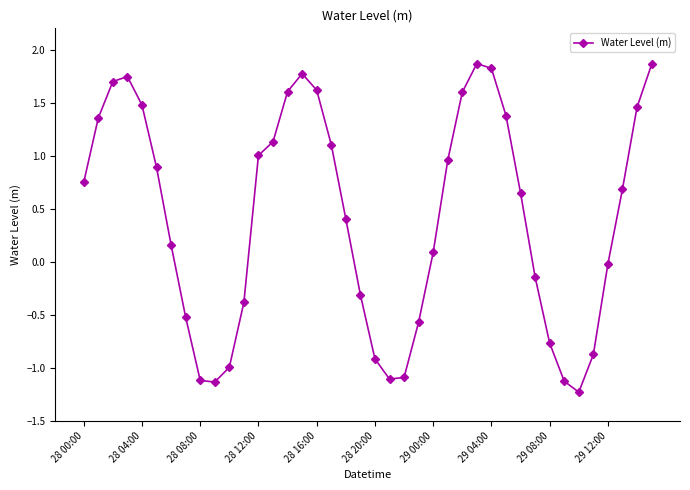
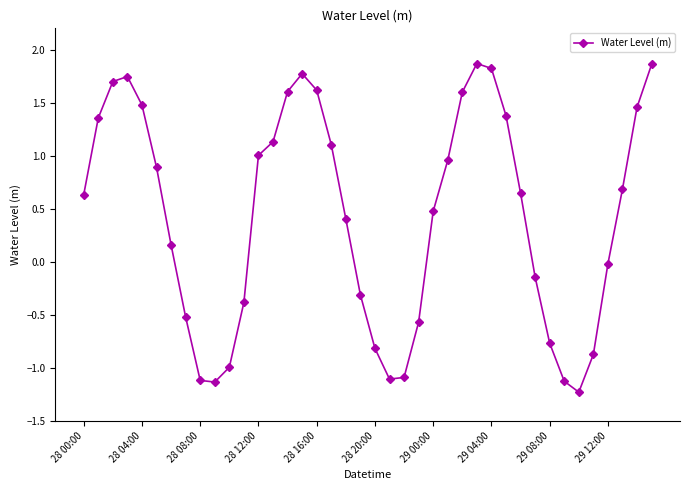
  {
-   "28 00:00": 0.75,
+   "28 00:00": 0.63,
    "28 04:00": 1.48,
    "28 08:00": -1.12,
    "28 12:00": 1.00,
    "28 16:00": 1.62,
-   "28 20:00": -0.92,
-   "29 00:00": 0.09,
+   "28 20:00": -0.82,
+   "29 00:00": 0.48,
    "29 04:00": 1.82,
    "29 08:00": -0.77,
    "29 12:00": -0.02
  }
